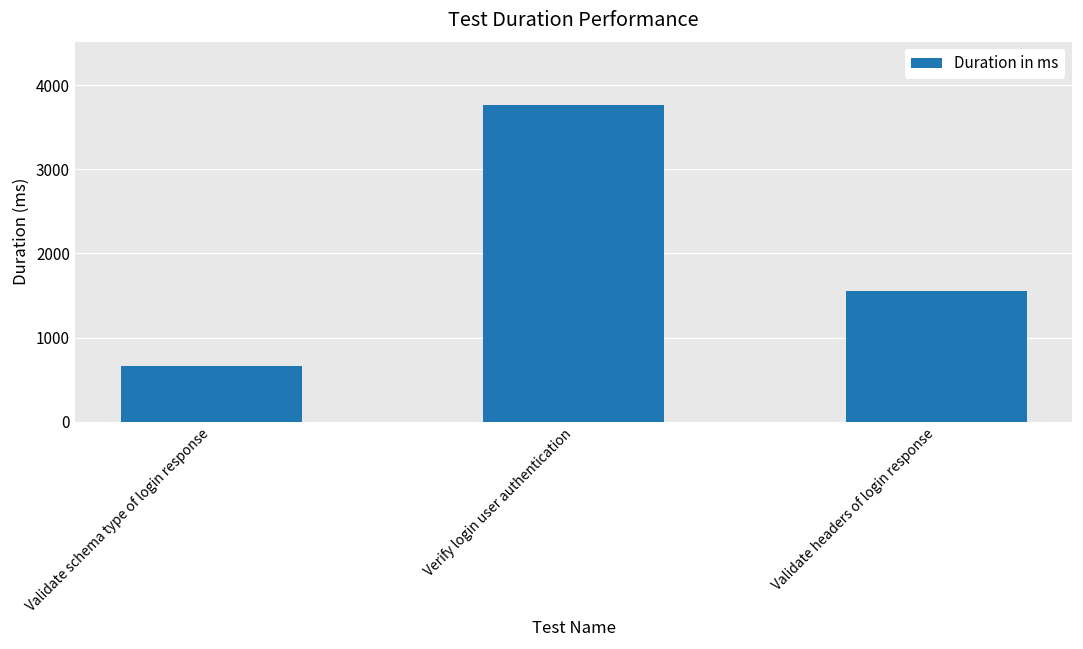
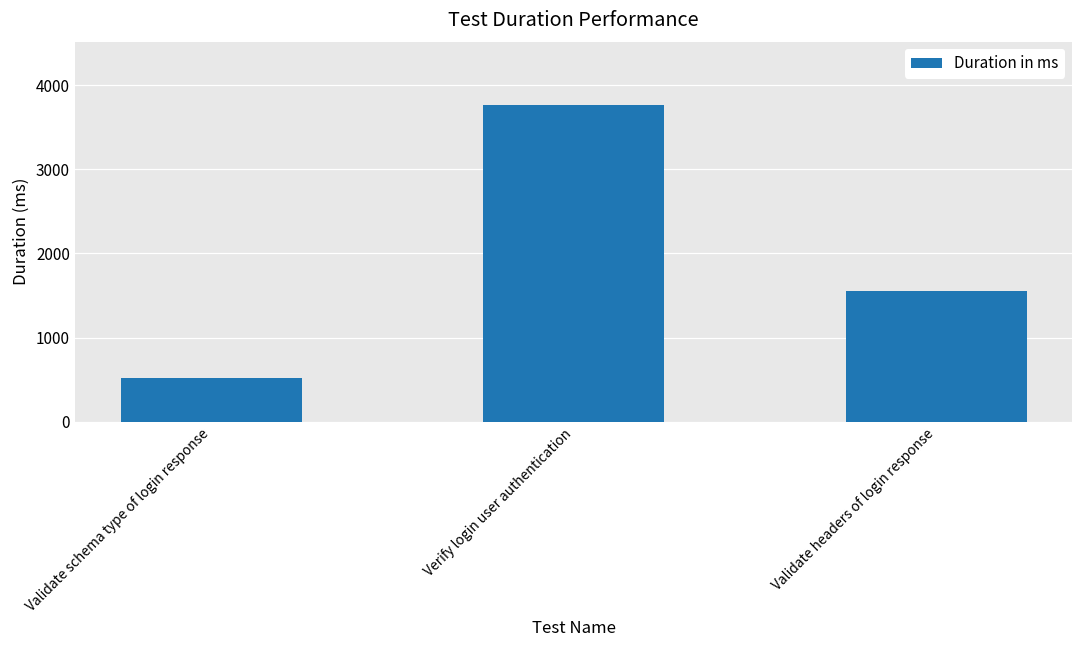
  {
-   "Validate schema type of login response": 700,
+   "Validate schema type of login response": 500,
    "Verify login user authentication": 3800,
    "Validate headers of login response": 1600
  }
